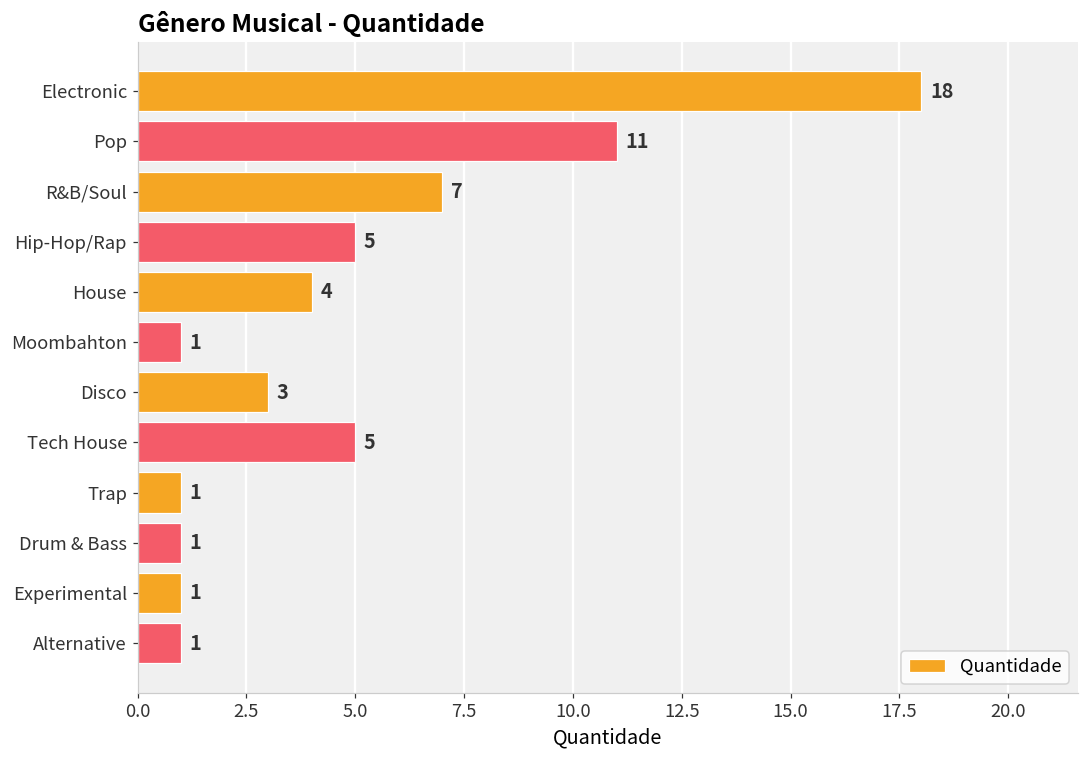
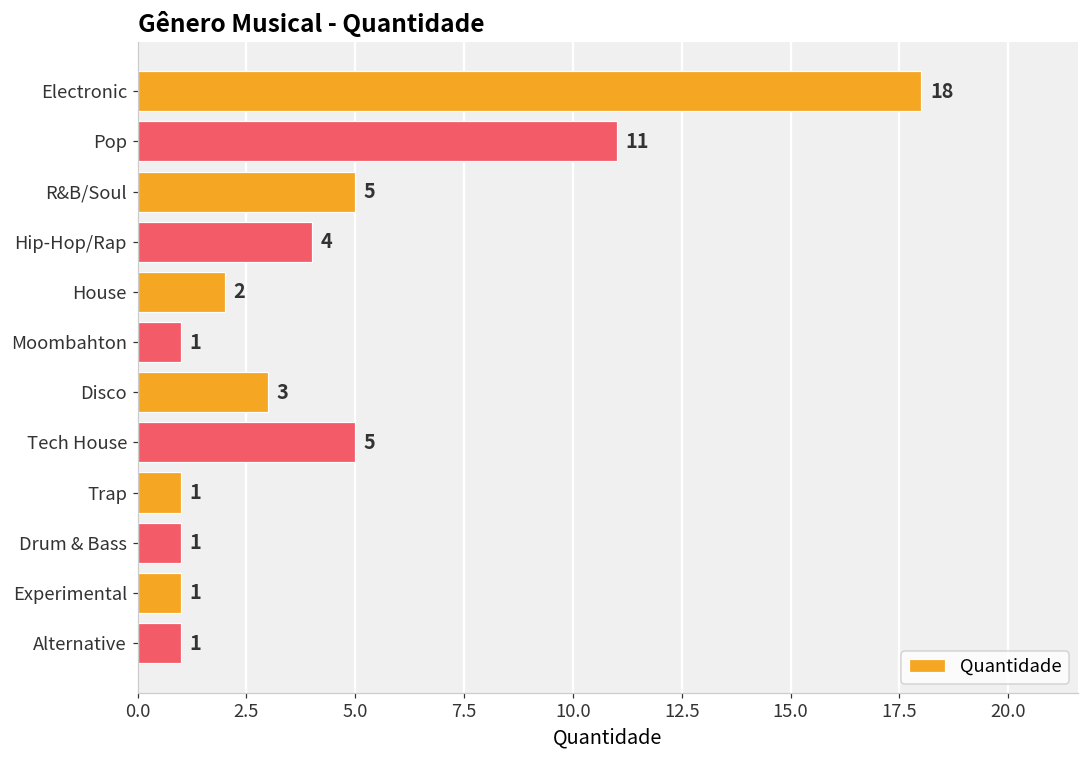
  {
    "Electronic": 18,
    "Pop": 11,
-   "R&B/Soul": 7,
-   "Hip-Hop/Rap": 5,
-   "House": 4,
+   "R&B/Soul": 5,
+   "Hip-Hop/Rap": 4,
+   "House": 2,
    "Moombahton": 1,
    "Disco": 3,
    "Tech House": 5,
    "Trap": 1,
    "Drum & Bass": 1,
    "Experimental": 1,
    "Alternative": 1
  }
